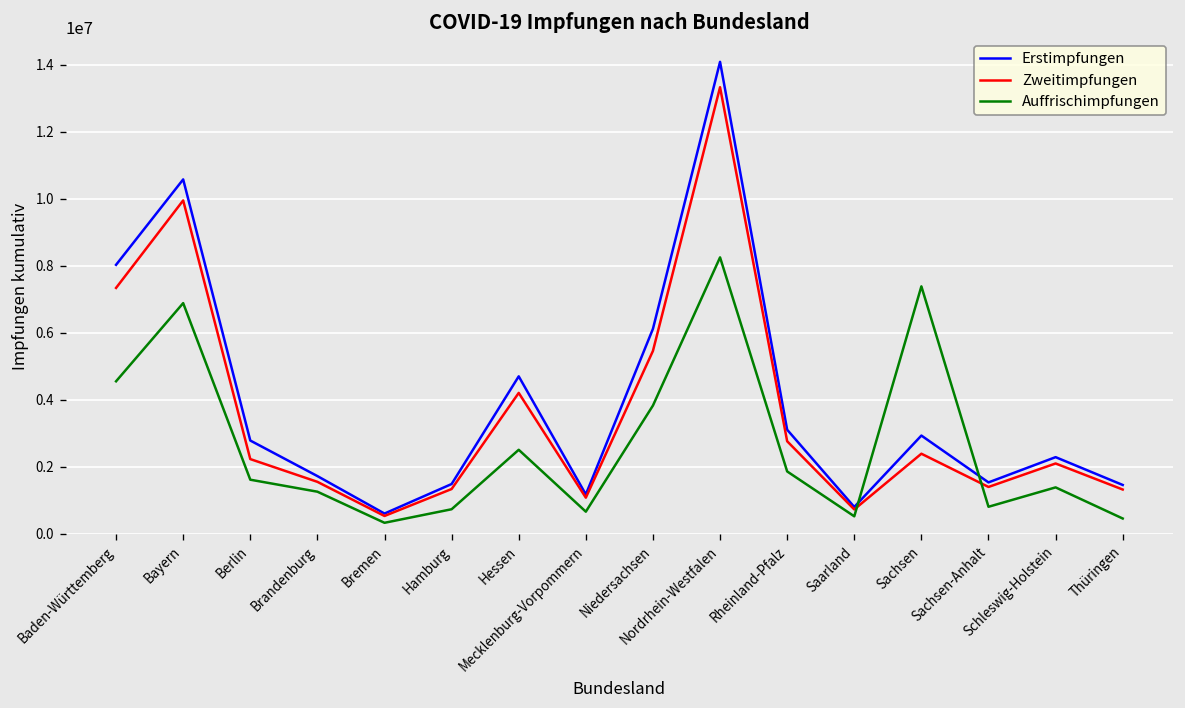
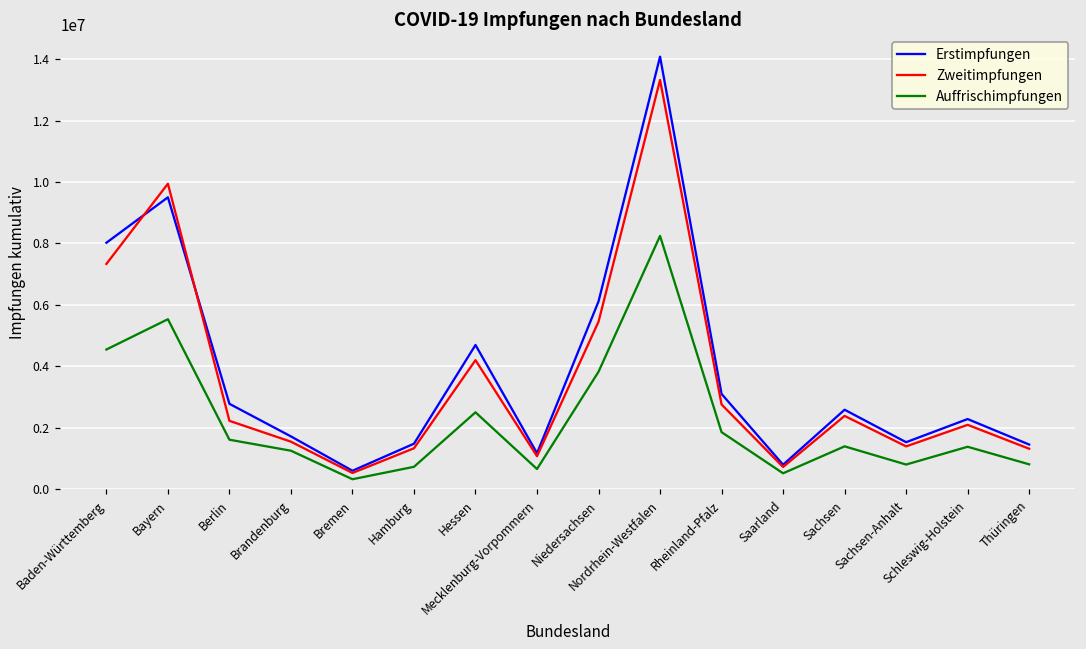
  {
    "Erstimpfungen": {
      "Baden-Württemberg": 8000000,
-     "Bayern": 10600000,
+     "Bayern": 9500000,
      "Berlin": 2800000,
      "Brandenburg": 1700000,
      "Hamburg": 1500000,
      "Hessen": 4700000,
      "Mecklenburg-Vorpommern": 1200000,
      "Niedersachsen": 6100000,
      "Nordrhein-Westfalen": 14100000,
      "Rheinland-Pfalz": 3100000,
-     "Sachsen": 2900000,
+     "Sachsen": 2600000,
      "Sachsen-Anhalt": 1500000,
      "Schleswig-Holstein": 2300000,
      "Thüringen": 1500000
    },
    "Zweitimpfungen": {
      "Baden-Württemberg": 7300000,
      "Bayern": 9900000,
      "Berlin": 2200000,
      "Brandenburg": 1500000,
      "Hamburg": 1300000,
      "Hessen": 4200000,
      "Mecklenburg-Vorpommern": 1100000,
      "Niedersachsen": 5500000,
      "Nordrhein-Westfalen": 13300000,
      "Rheinland-Pfalz": 2800000,
      "Sachsen": 2400000,
      "Sachsen-Anhalt": 1400000,
      "Schleswig-Holstein": 2100000,
      "Thüringen": 1300000
    },
    "Auffrischimpfungen": {
      "Baden-Württemberg": 4500000,
-     "Bayern": 6900000,
+     "Bayern": 5500000,
      "Berlin": 1600000,
      "Brandenburg": 1300000,
      "Bremen": 300000,
      "Hamburg": 700000,
      "Hessen": 2500000,
      "Mecklenburg-Vorpommern": 700000,
      "Niedersachsen": 3800000,
      "Nordrhein-Westfalen": 8200000,
      "Rheinland-Pfalz": 1900000,
      "Saarland": 500000,
-     "Sachsen": 7400000,
+     "Sachsen": 1400000,
      "Sachsen-Anhalt": 800000,
      "Schleswig-Holstein": 1400000,
-     "Thüringen": 500000
+     "Thüringen": 800000
    }
  }
